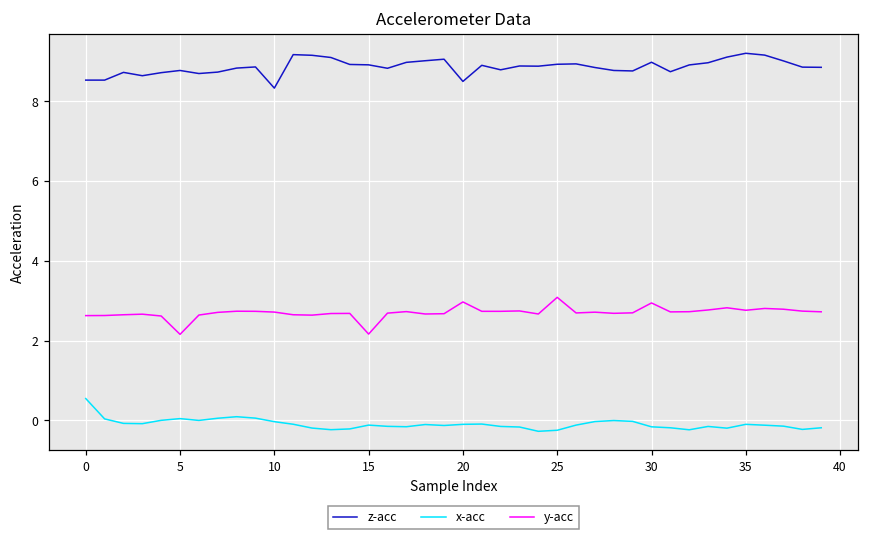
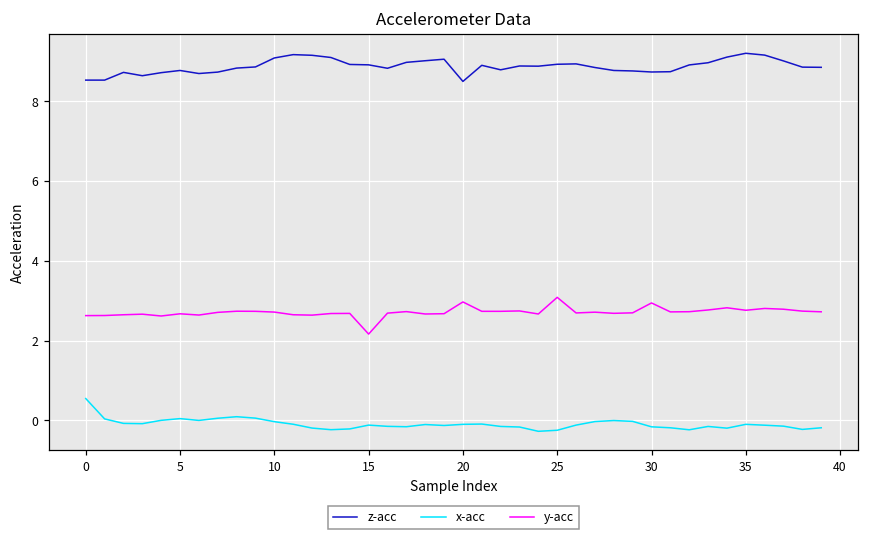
  {
    "z-acc": {
      "0": 8.5,
      "5": 8.8,
-     "10": 8.3,
+     "10": 9.1,
      "15": 8.9,
      "20": 8.5,
      "25": 8.9,
-     "30": 9.0,
+     "30": 8.7,
      "35": 9.2
    },
    "x-acc": {
      "0": 0.5,
      "5": 0.0,
      "10": 0.0,
      "15": -0.1,
      "20": -0.1,
      "25": -0.2,
      "30": -0.2,
      "35": -0.1
    },
    "y-acc": {
      "0": 2.6,
-     "5": 2.2,
+     "5": 2.7,
      "10": 2.7,
      "15": 2.2,
      "20": 3.0,
      "25": 3.1,
      "30": 2.9,
      "35": 2.8
    }
  }
